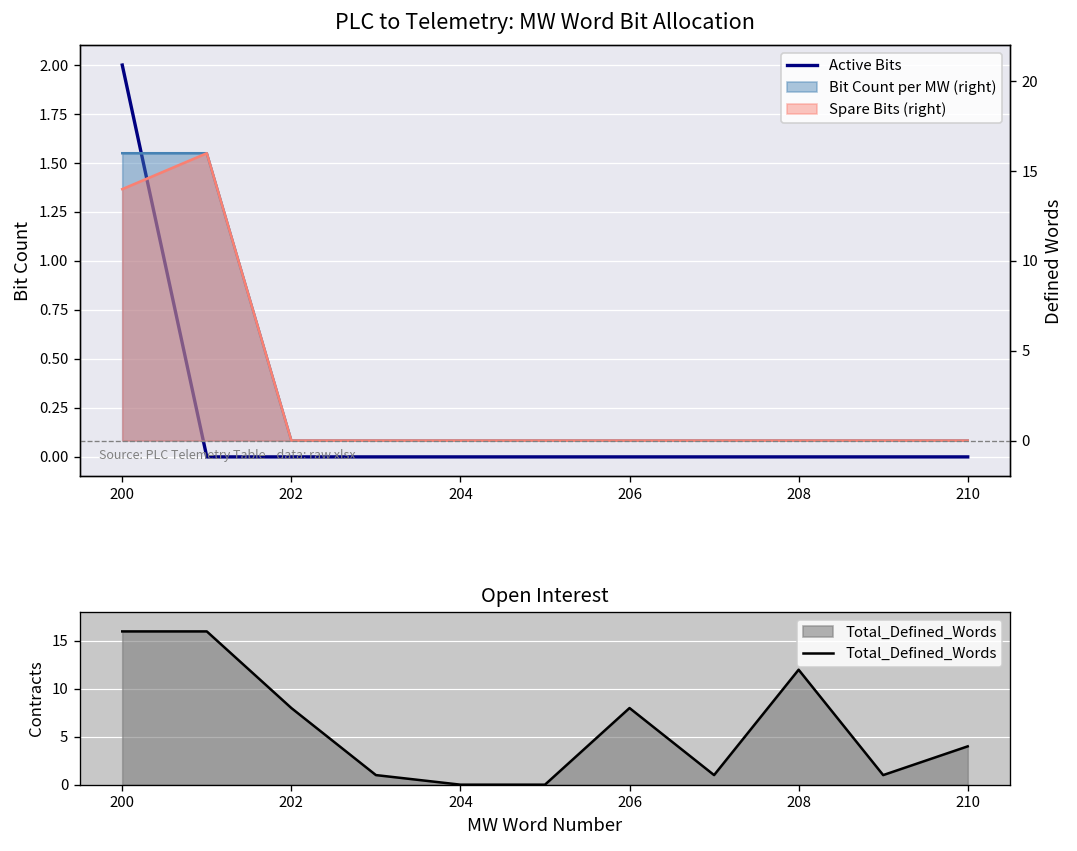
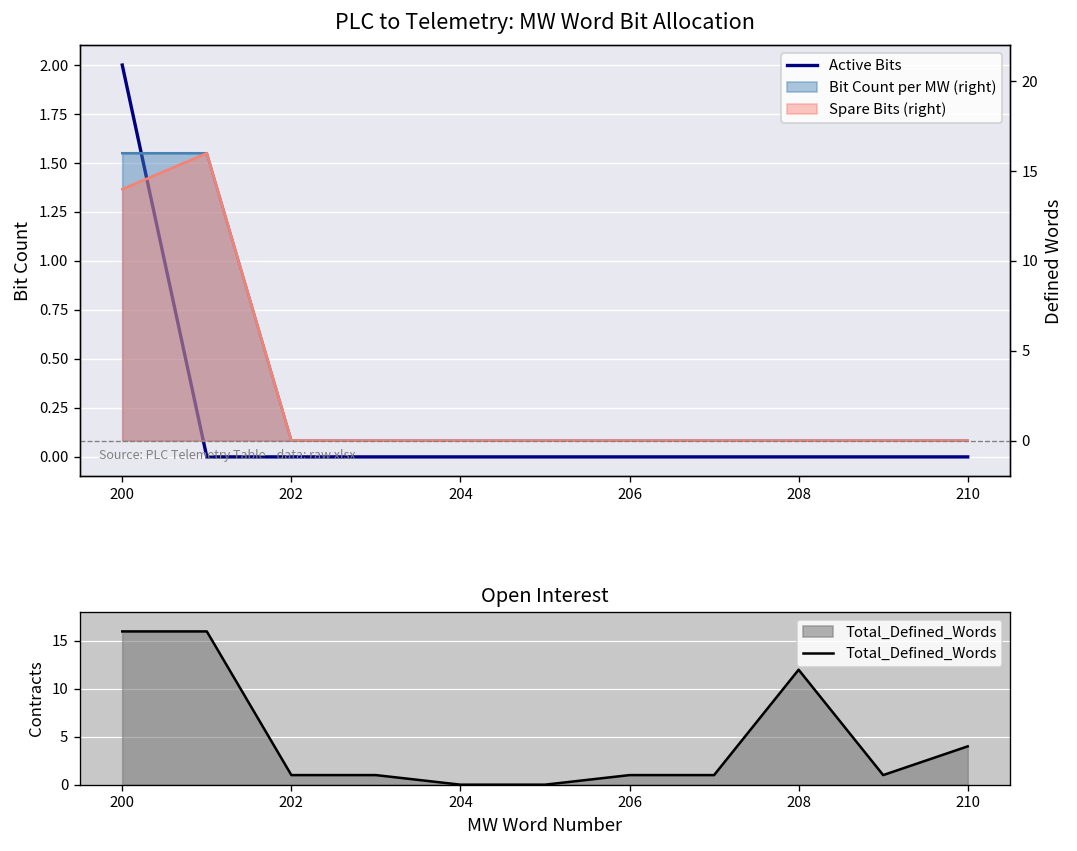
  {
    "Open Interest": {
      "200": 16,
-     "202": 8,
+     "202": 1,
      "204": 0,
-     "206": 8,
+     "206": 1,
      "210": 4
    }
  }
